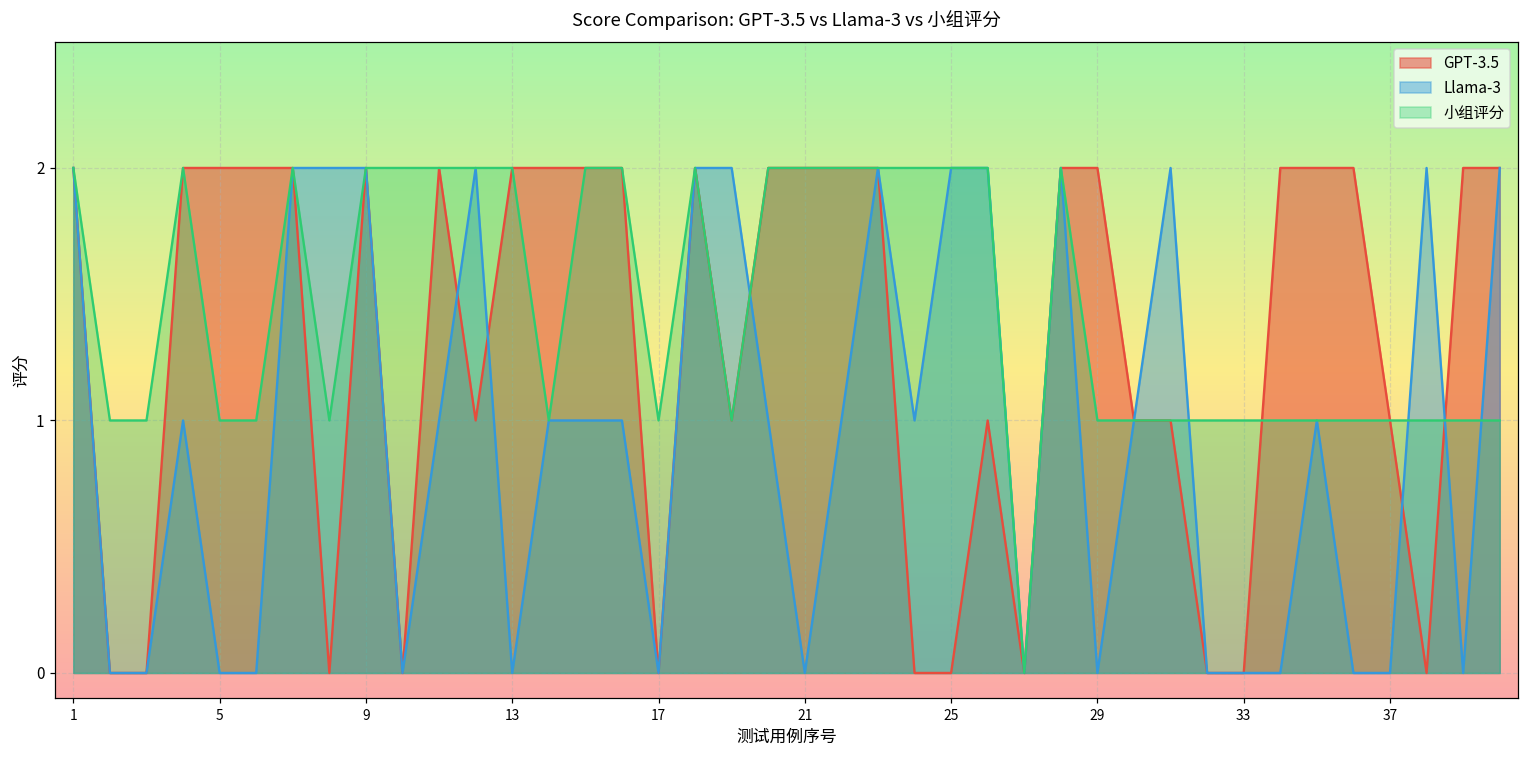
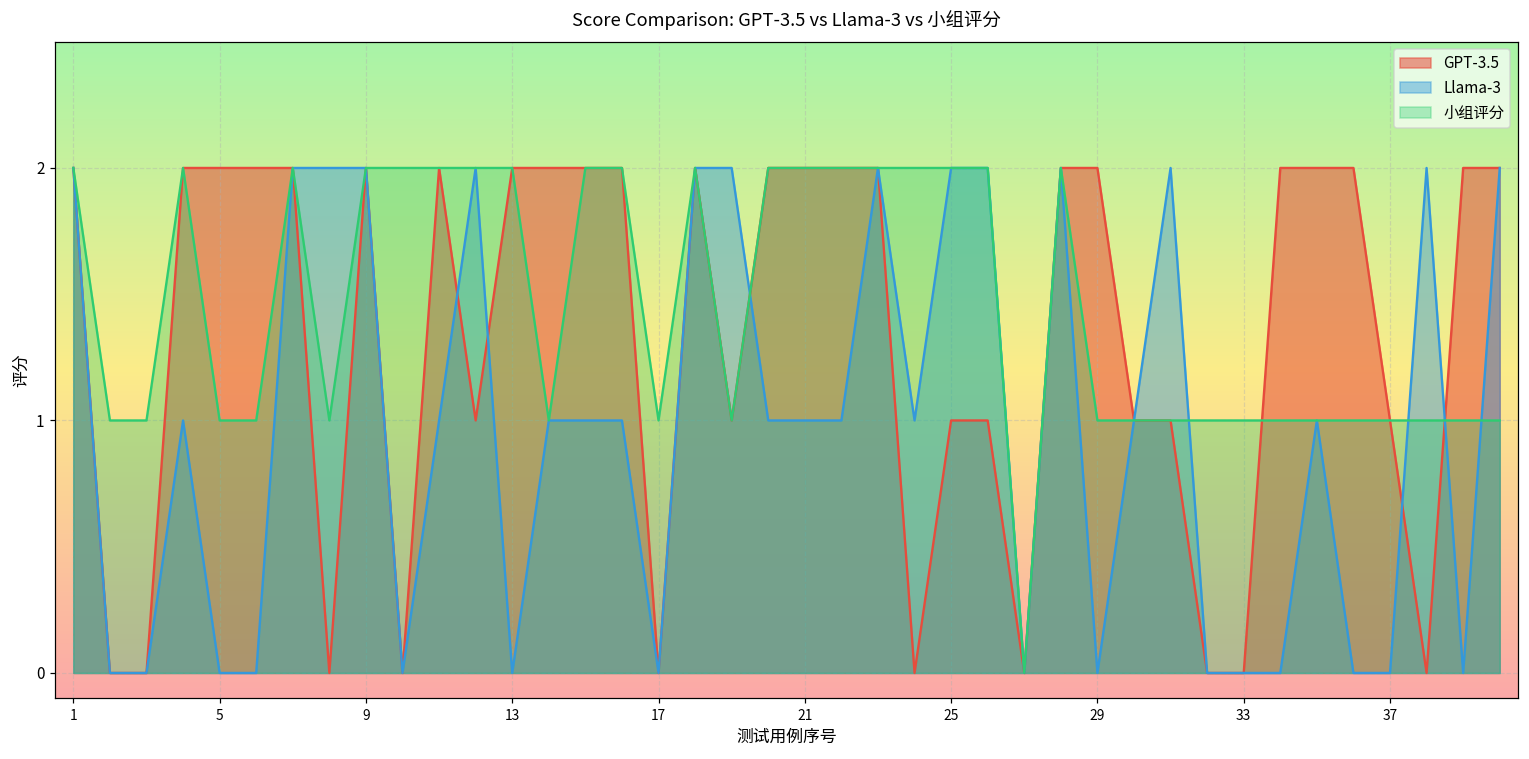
  {
    "GPT-3.5": {
      "5": 2,
-     "25": 0,
+     "25": 1,
      "29": 2
    },
    "Llama-3": {
      "5": 0,
      "13": 0,
-     "21": 0,
+     "21": 1,
      "29": 0,
      "37": 0
    },
    "小组评分": {
      "5": 1,
      "17": 1,
      "29": 1,
      "33": 1
    }
  }
